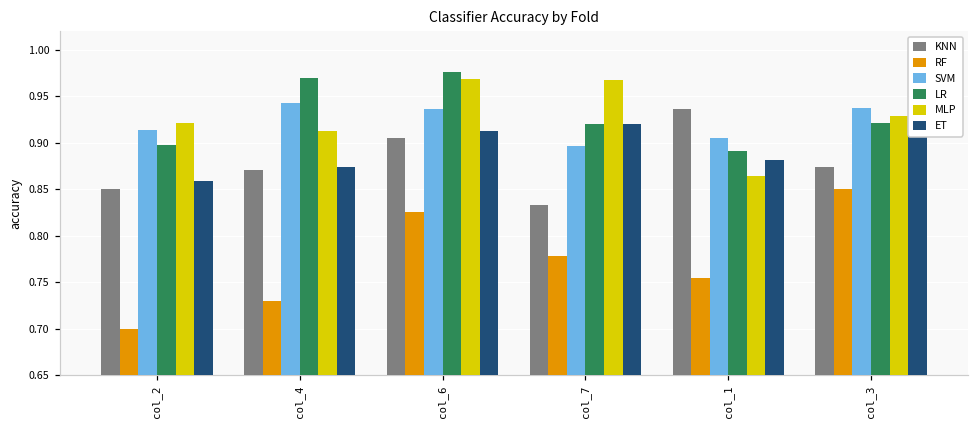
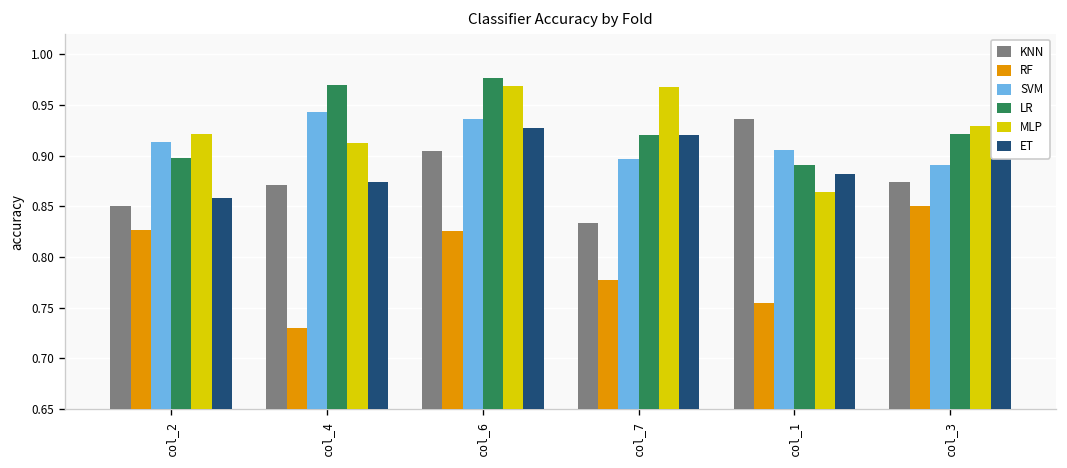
  {
    "KNN": {
      "col_2": 0.85,
      "col_4": 0.87,
      "col_6": 0.90,
      "col_7": 0.83,
      "col_1": 0.94,
      "col_3": 0.87
    },
    "RF": {
-     "col_2": 0.70,
+     "col_2": 0.83,
      "col_4": 0.73,
      "col_6": 0.83,
      "col_7": 0.78,
      "col_1": 0.75,
      "col_3": 0.85
    },
    "SVM": {
      "col_2": 0.91,
      "col_4": 0.94,
      "col_6": 0.94,
      "col_7": 0.90,
      "col_1": 0.91,
-     "col_3": 0.94
+     "col_3": 0.89
    },
    "LR": {
      "col_2": 0.90,
      "col_4": 0.97,
      "col_6": 0.98,
      "col_7": 0.92,
      "col_1": 0.89,
      "col_3": 0.92
    },
    "MLP": {
      "col_2": 0.92,
      "col_4": 0.91,
      "col_6": 0.97,
      "col_7": 0.97,
      "col_1": 0.86,
      "col_3": 0.93
    },
    "ET": {
      "col_2": 0.86,
      "col_4": 0.87,
-     "col_6": 0.91,
+     "col_6": 0.93,
      "col_7": 0.92,
      "col_1": 0.88
    }
  }
